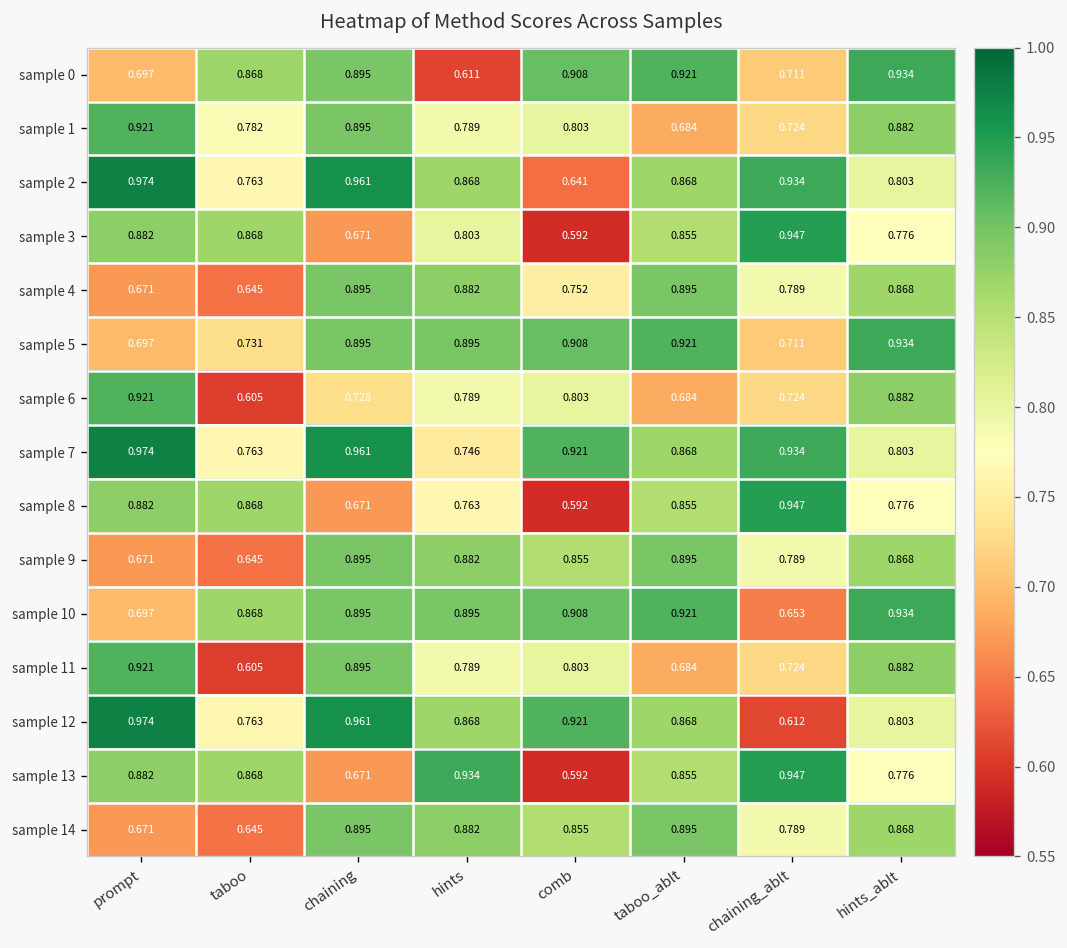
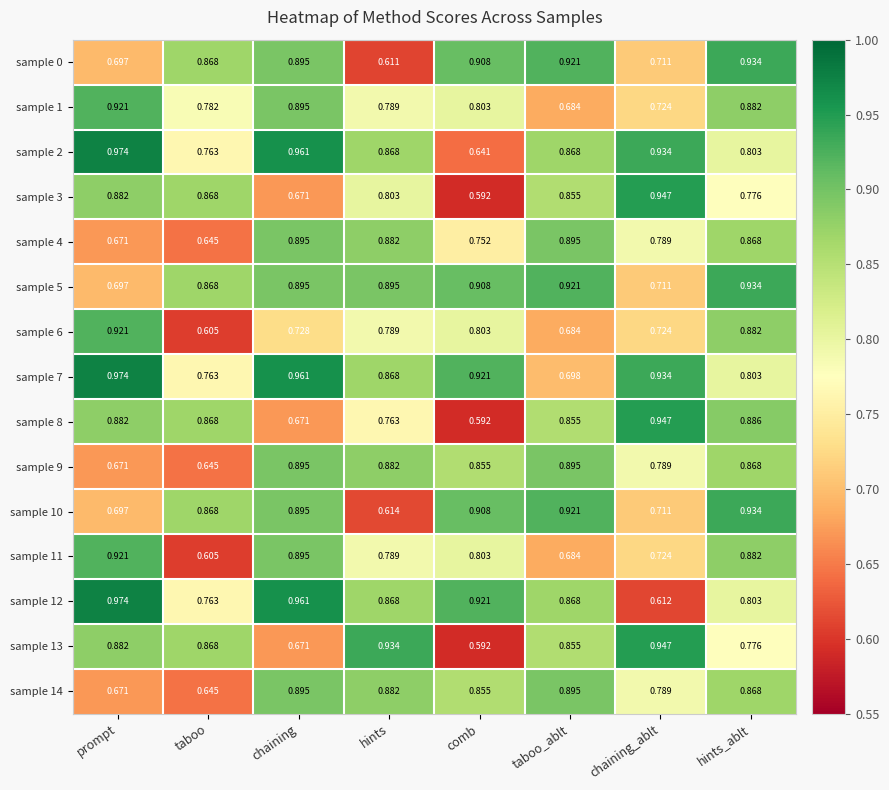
  {
    "sample 0": {
      "prompt": 0.697,
      "taboo": 0.868,
      "chaining": 0.895,
      "hints": 0.611,
      "comb": 0.908,
      "taboo_ablt": 0.921,
      "chaining_ablt": 0.711,
      "hints_ablt": 0.934
    },
    "sample 1": {
      "prompt": 0.921,
      "taboo": 0.782,
      "chaining": 0.895,
      "hints": 0.789,
      "comb": 0.803,
      "taboo_ablt": 0.684,
      "chaining_ablt": 0.724,
      "hints_ablt": 0.882
    },
    "sample 2": {
      "prompt": 0.974,
      "taboo": 0.763,
      "chaining": 0.961,
      "hints": 0.868,
      "comb": 0.641,
      "taboo_ablt": 0.868,
      "chaining_ablt": 0.934,
      "hints_ablt": 0.803
    },
    "sample 3": {
      "prompt": 0.882,
      "taboo": 0.868,
      "chaining": 0.671,
      "hints": 0.803,
      "comb": 0.592,
      "taboo_ablt": 0.855,
      "chaining_ablt": 0.947,
      "hints_ablt": 0.776
    },
    "sample 4": {
      "prompt": 0.671,
      "taboo": 0.645,
      "chaining": 0.895,
      "hints": 0.882,
      "comb": 0.752,
      "taboo_ablt": 0.895,
      "chaining_ablt": 0.789,
      "hints_ablt": 0.868
    },
    "sample 5": {
      "prompt": 0.697,
-     "taboo": 0.731,
+     "taboo": 0.868,
      "chaining": 0.895,
      "hints": 0.895,
      "comb": 0.908,
      "taboo_ablt": 0.921,
      "chaining_ablt": 0.711,
      "hints_ablt": 0.934
    },
    "sample 6": {
      "prompt": 0.921,
      "taboo": 0.605,
      "chaining": 0.728,
      "hints": 0.789,
      "comb": 0.803,
      "taboo_ablt": 0.684,
      "chaining_ablt": 0.724,
      "hints_ablt": 0.882
    },
    "sample 7": {
      "prompt": 0.974,
      "taboo": 0.763,
      "chaining": 0.961,
-     "hints": 0.746,
+     "hints": 0.868,
      "comb": 0.921,
-     "taboo_ablt": 0.868,
+     "taboo_ablt": 0.698,
      "chaining_ablt": 0.934,
      "hints_ablt": 0.803
    },
    "sample 8": {
      "prompt": 0.882,
      "taboo": 0.868,
      "chaining": 0.671,
      "hints": 0.763,
      "comb": 0.592,
      "taboo_ablt": 0.855,
      "chaining_ablt": 0.947,
-     "hints_ablt": 0.776
+     "hints_ablt": 0.886
    },
    "sample 9": {
      "prompt": 0.671,
      "taboo": 0.645,
      "chaining": 0.895,
      "hints": 0.882,
      "comb": 0.855,
      "taboo_ablt": 0.895,
      "chaining_ablt": 0.789,
      "hints_ablt": 0.868
    },
    "sample 10": {
      "prompt": 0.697,
      "taboo": 0.868,
      "chaining": 0.895,
-     "hints": 0.895,
+     "hints": 0.614,
      "comb": 0.908,
      "taboo_ablt": 0.921,
-     "chaining_ablt": 0.653,
+     "chaining_ablt": 0.711,
      "hints_ablt": 0.934
    },
    "sample 11": {
      "prompt": 0.921,
      "taboo": 0.605,
      "chaining": 0.895,
      "hints": 0.789,
      "comb": 0.803,
      "taboo_ablt": 0.684,
      "chaining_ablt": 0.724,
      "hints_ablt": 0.882
    },
    "sample 12": {
      "prompt": 0.974,
      "taboo": 0.763,
      "chaining": 0.961,
      "hints": 0.868,
      "comb": 0.921,
      "taboo_ablt": 0.868,
      "chaining_ablt": 0.612,
      "hints_ablt": 0.803
    },
    "sample 13": {
      "prompt": 0.882,
      "taboo": 0.868,
      "chaining": 0.671,
      "hints": 0.934,
      "comb": 0.592,
      "taboo_ablt": 0.855,
      "chaining_ablt": 0.947,
      "hints_ablt": 0.776
    },
    "sample 14": {
      "prompt": 0.671,
      "taboo": 0.645,
      "chaining": 0.895,
      "hints": 0.882,
      "comb": 0.855,
      "taboo_ablt": 0.895,
      "chaining_ablt": 0.789,
      "hints_ablt": 0.868
    }
  }
